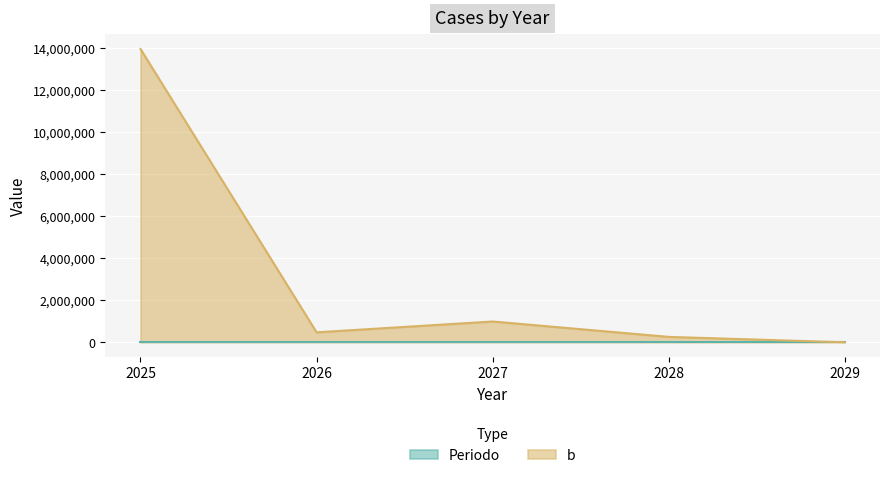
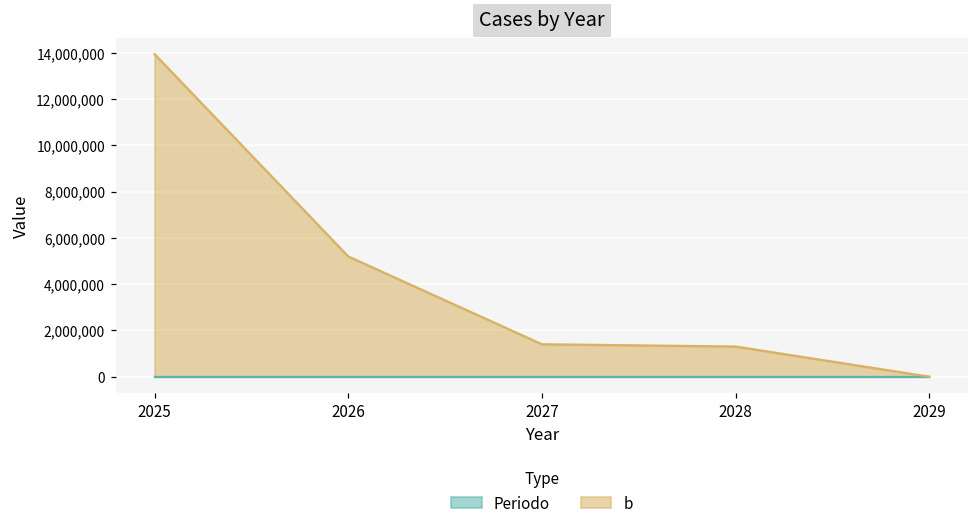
  {
    "Periodo": {
      "2025": "0",
      "2026": "0",
      "2027": "0",
      "2028": "0"
    },
    "b": {
      "2025": "13,900,000",
-     "2026": "500,000",
-     "2027": "1,000,000",
-     "2028": "300,000"
+     "2026": "5,200,000",
+     "2027": "1,400,000",
+     "2028": "1,300,000"
    }
  }
